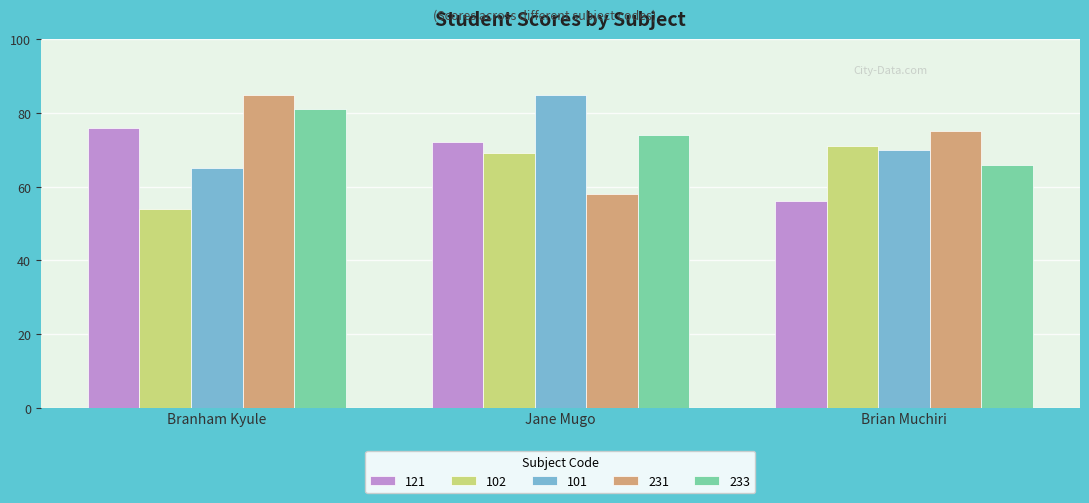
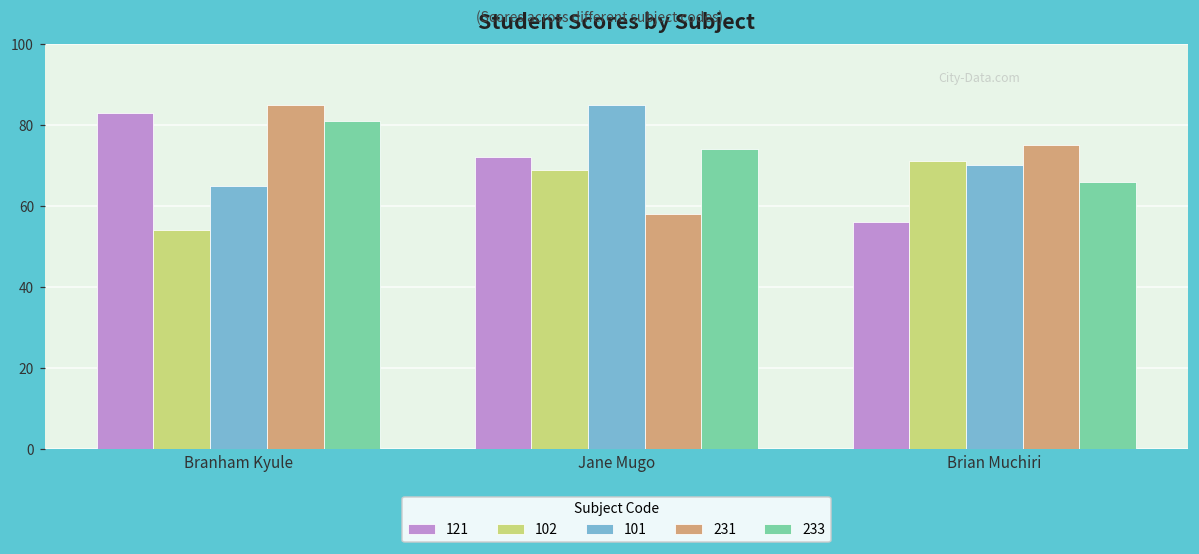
  {
    "121": {
-     "Branham Kyule": 76,
+     "Branham Kyule": 83,
      "Jane Mugo": 72,
      "Brian Muchiri": 56
    }
  }
